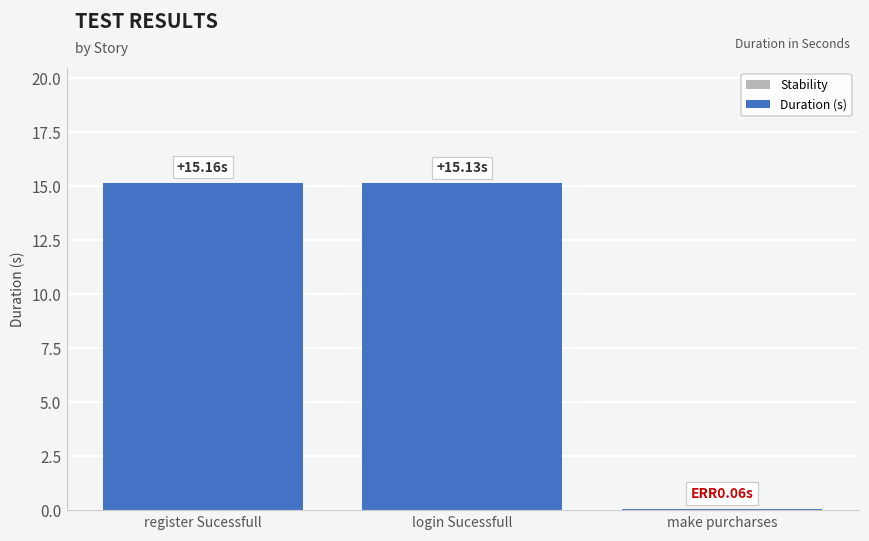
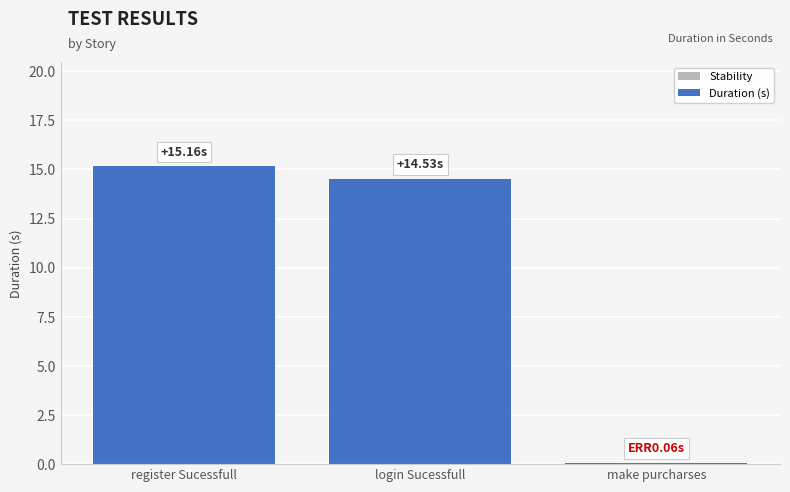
  {
    "Stability": {
      "register Sucessfull": "0.0",
      "login Sucessfull": "0.0",
      "make purcharses": "0.0"
    },
    "Duration (s)": {
-     "login Sucessfull": "+15.13s"
+     "login Sucessfull": "+14.53s"
    }
  }
